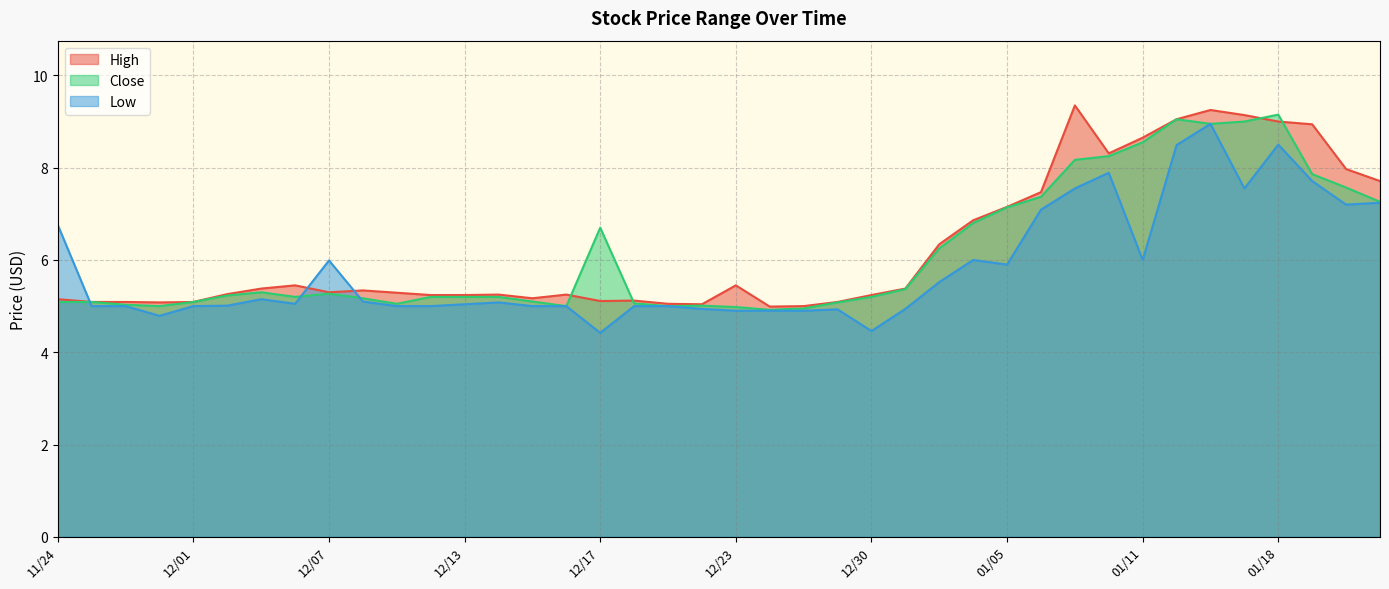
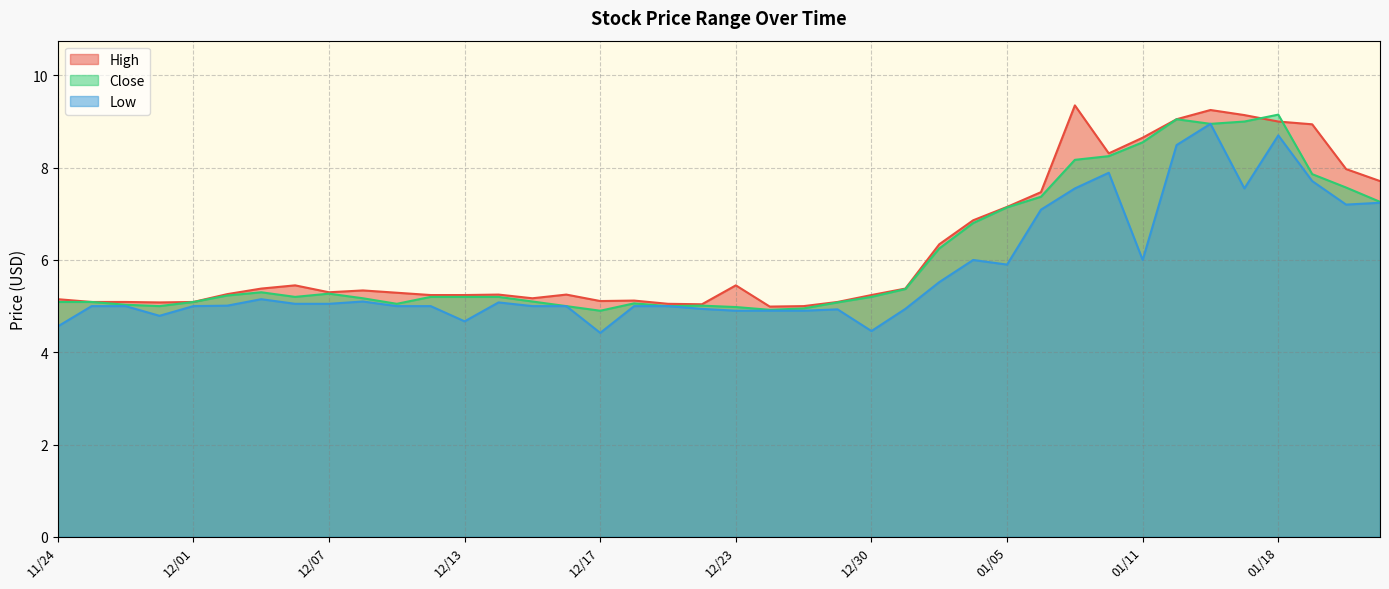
  {
    "High": {
      "11/24": 5.2,
      "12/17": 5.1,
      "12/23": 5.5,
      "01/11": 8.7,
      "01/18": 9.0
    },
    "Close": {
      "11/24": 5.1,
-     "12/17": 6.7,
+     "12/17": 4.9,
      "12/23": 5.0,
      "01/11": 8.6,
      "01/18": 9.2
    },
    "Low": {
-     "11/24": 6.8,
+     "11/24": 4.6,
      "12/01": 5.0,
-     "12/07": 6.0,
-     "12/13": 5.0,
+     "12/07": 5.1,
+     "12/13": 4.7,
      "12/17": 4.4,
      "12/23": 4.9,
      "12/30": 4.5,
      "01/05": 5.9,
      "01/11": 6.0,
-     "01/18": 8.5
+     "01/18": 8.7
    }
  }
